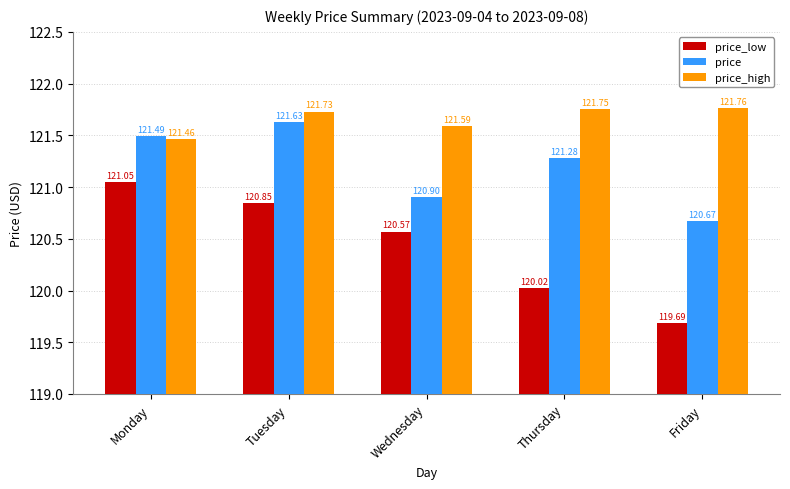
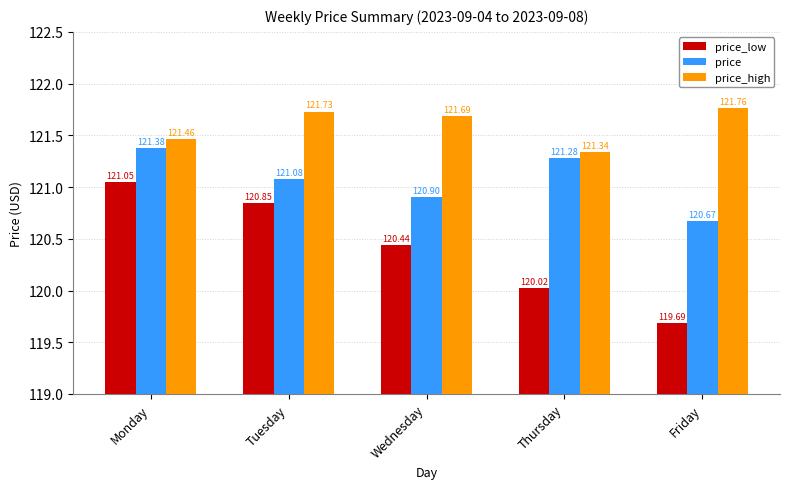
  {
    "price_low": {
      "Monday": 121.05,
      "Tuesday": 120.85,
-     "Wednesday": 120.57,
+     "Wednesday": 120.44,
      "Thursday": 120.02,
      "Friday": 119.69
    },
    "price": {
-     "Monday": 121.49,
-     "Tuesday": 121.63,
+     "Monday": 121.38,
+     "Tuesday": 121.08,
      "Wednesday": 120.90,
      "Thursday": 121.28,
      "Friday": 120.67
    },
    "price_high": {
      "Monday": 121.46,
      "Tuesday": 121.73,
-     "Wednesday": 121.59,
-     "Thursday": 121.75,
+     "Wednesday": 121.69,
+     "Thursday": 121.34,
      "Friday": 121.76
    }
  }
